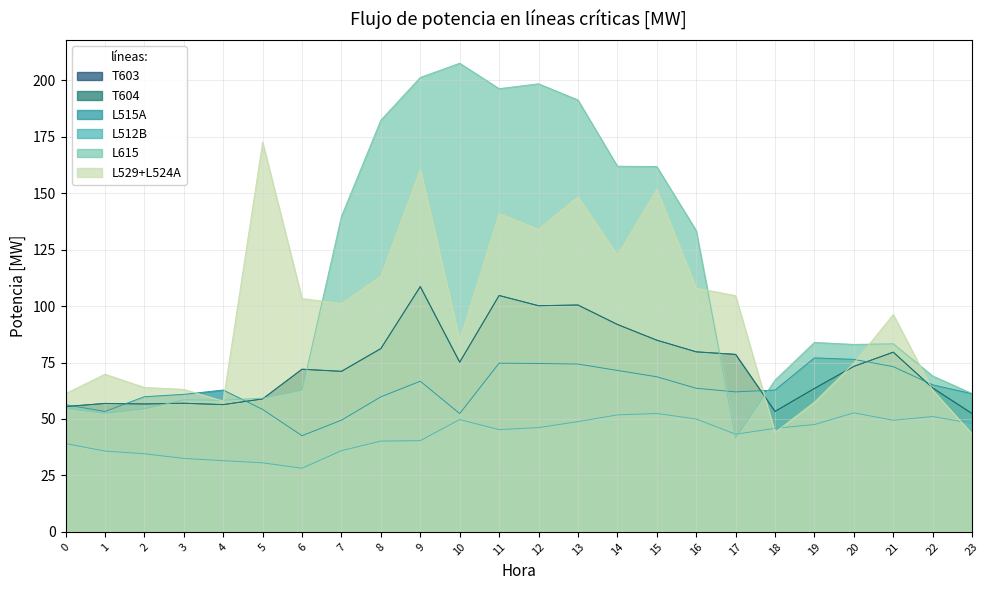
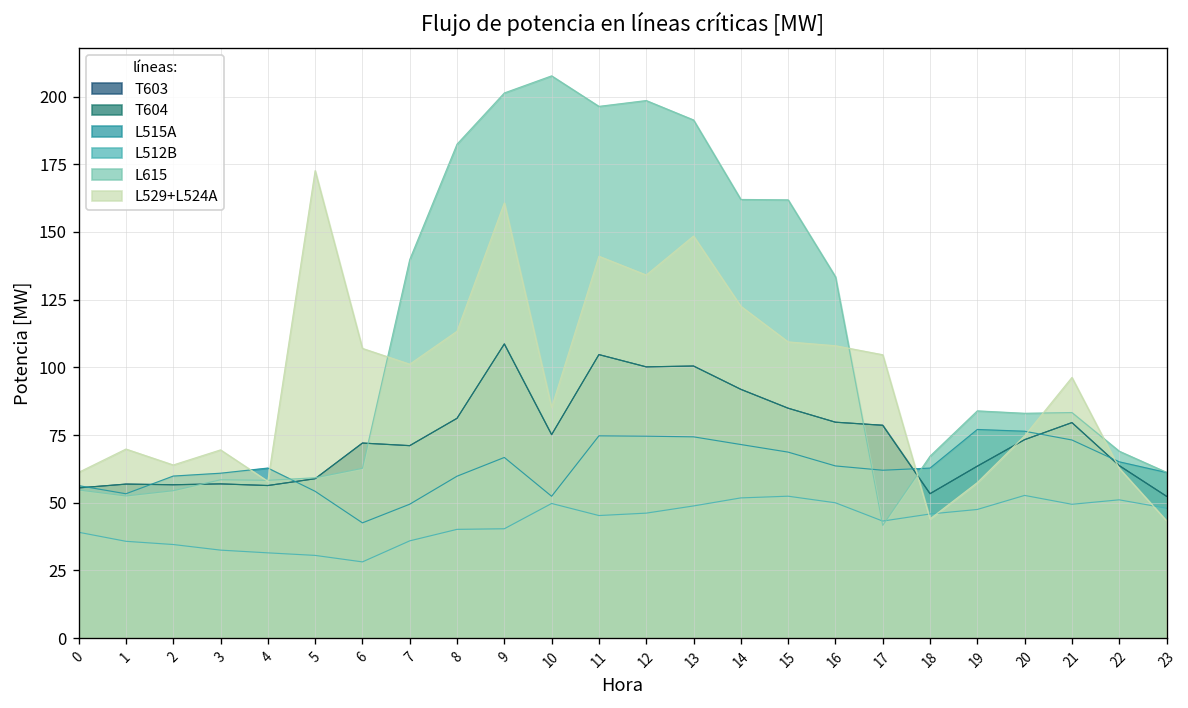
  {
    "L529+L524A": {
      "0": 61,
      "1": 70,
      "2": 64,
-     "3": 63,
+     "3": 70,
      "5": 173,
-     "6": 103,
+     "6": 107,
      "7": 101,
      "8": 113,
      "9": 161,
      "10": 85,
      "11": 141,
      "12": 134,
      "13": 148,
      "14": 123,
-     "15": 152,
+     "15": 109,
      "16": 108,
      "17": 105,
      "18": 44,
      "19": 57,
      "20": 75,
      "21": 96,
      "23": 43
    }
  }
